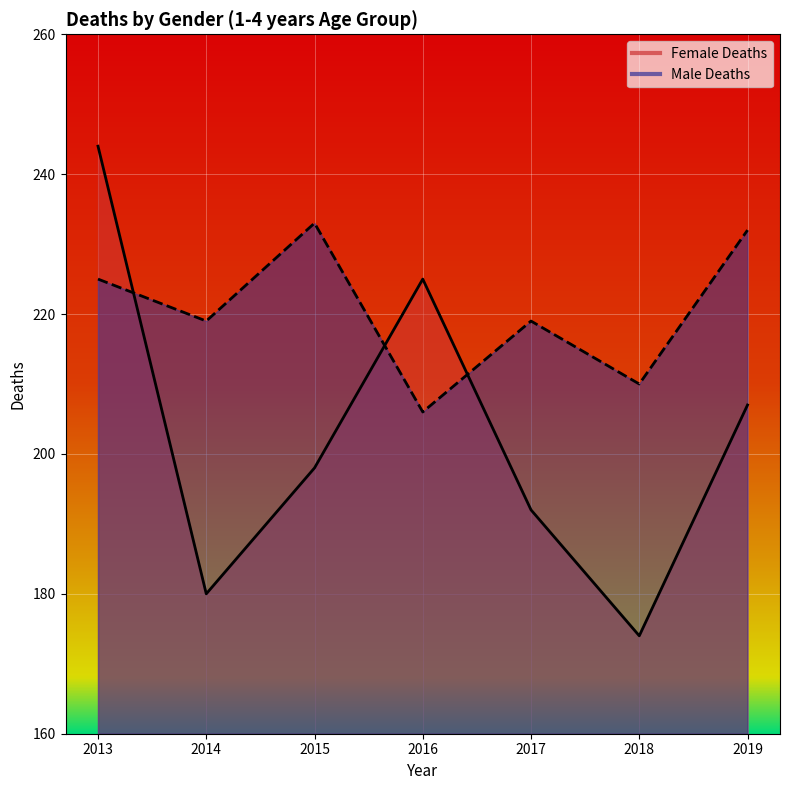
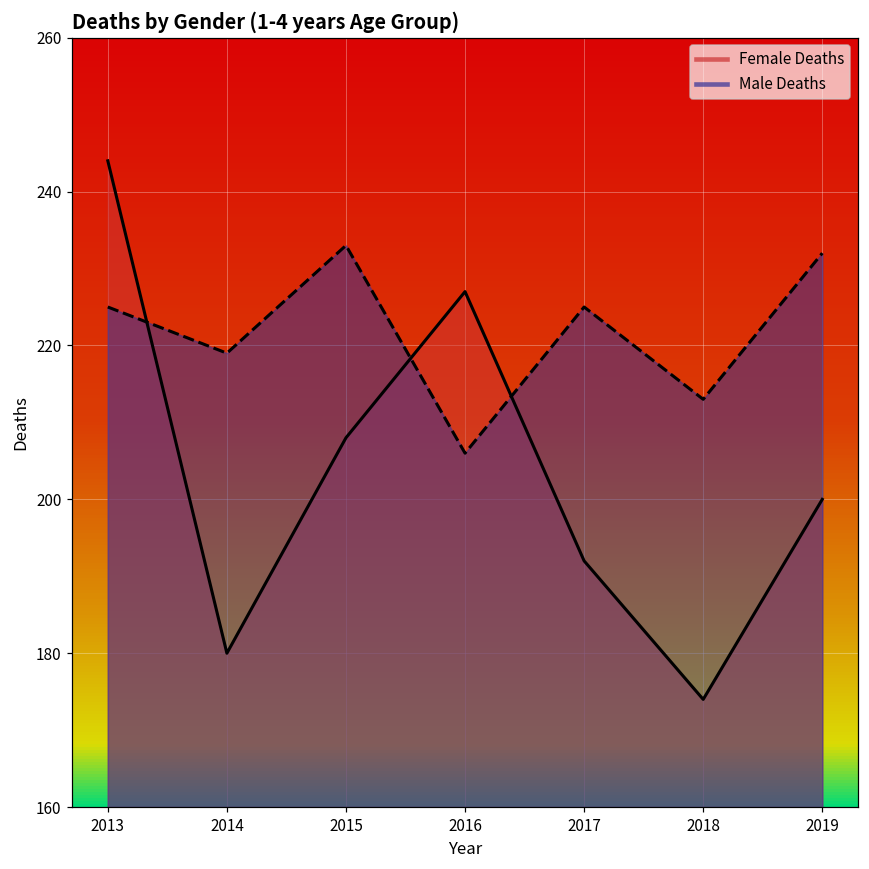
  {
    "Female Deaths": {
      "2013": 244,
      "2014": 180,
-     "2015": 198,
-     "2016": 225,
+     "2015": 208,
+     "2016": 227,
      "2017": 192,
      "2018": 174,
-     "2019": 207
+     "2019": 200
    },
    "Male Deaths": {
      "2013": 225,
      "2014": 219,
      "2015": 233,
      "2016": 206,
-     "2017": 219,
-     "2018": 210,
+     "2017": 225,
+     "2018": 213,
      "2019": 232
    }
  }
